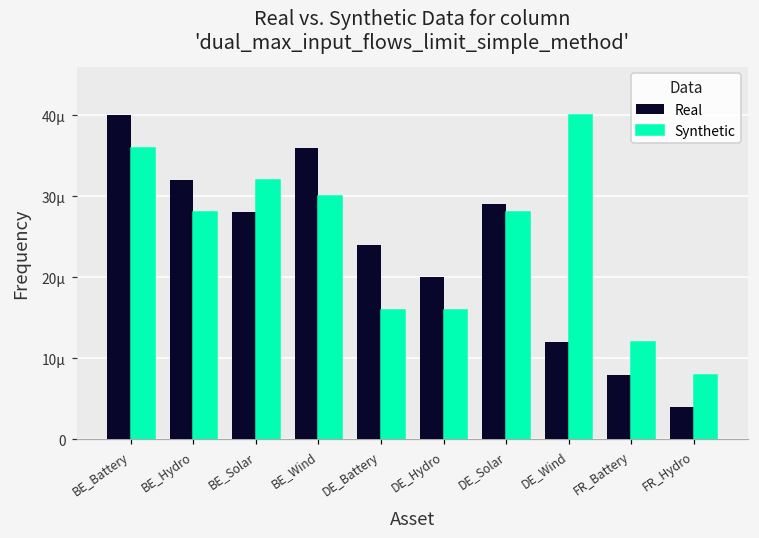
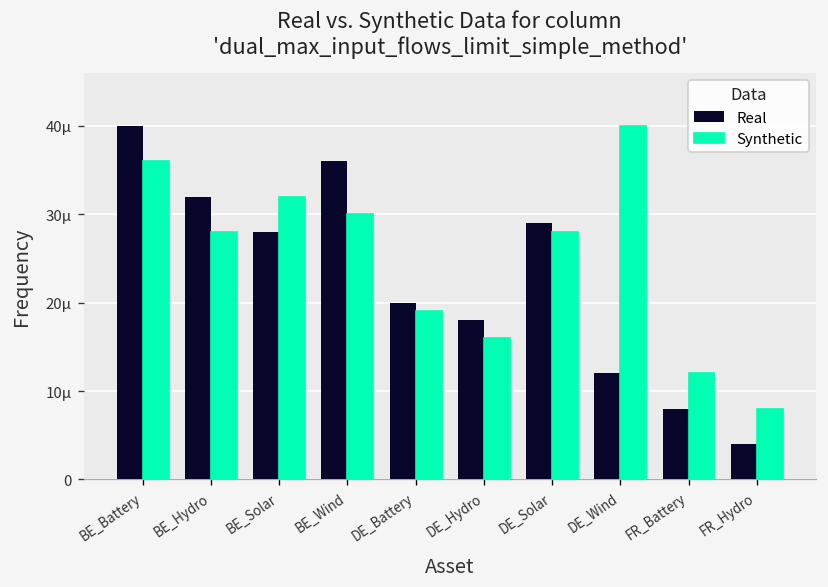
  {
    "Real": {
      "BE_Battery": "40μ",
      "BE_Hydro": "32μ",
      "BE_Solar": "28μ",
      "BE_Wind": "36μ",
-     "DE_Battery": "24μ",
-     "DE_Hydro": "20μ",
+     "DE_Battery": "20μ",
+     "DE_Hydro": "18μ",
      "DE_Solar": "29μ",
      "DE_Wind": "12μ",
      "FR_Battery": "8μ",
      "FR_Hydro": "4μ"
    },
    "Synthetic": {
      "BE_Battery": "36μ",
      "BE_Hydro": "28μ",
      "BE_Solar": "32μ",
      "BE_Wind": "30μ",
-     "DE_Battery": "16μ",
+     "DE_Battery": "19μ",
      "DE_Hydro": "16μ",
      "DE_Solar": "28μ",
      "DE_Wind": "40μ",
      "FR_Battery": "12μ",
      "FR_Hydro": "8μ"
    }
  }
